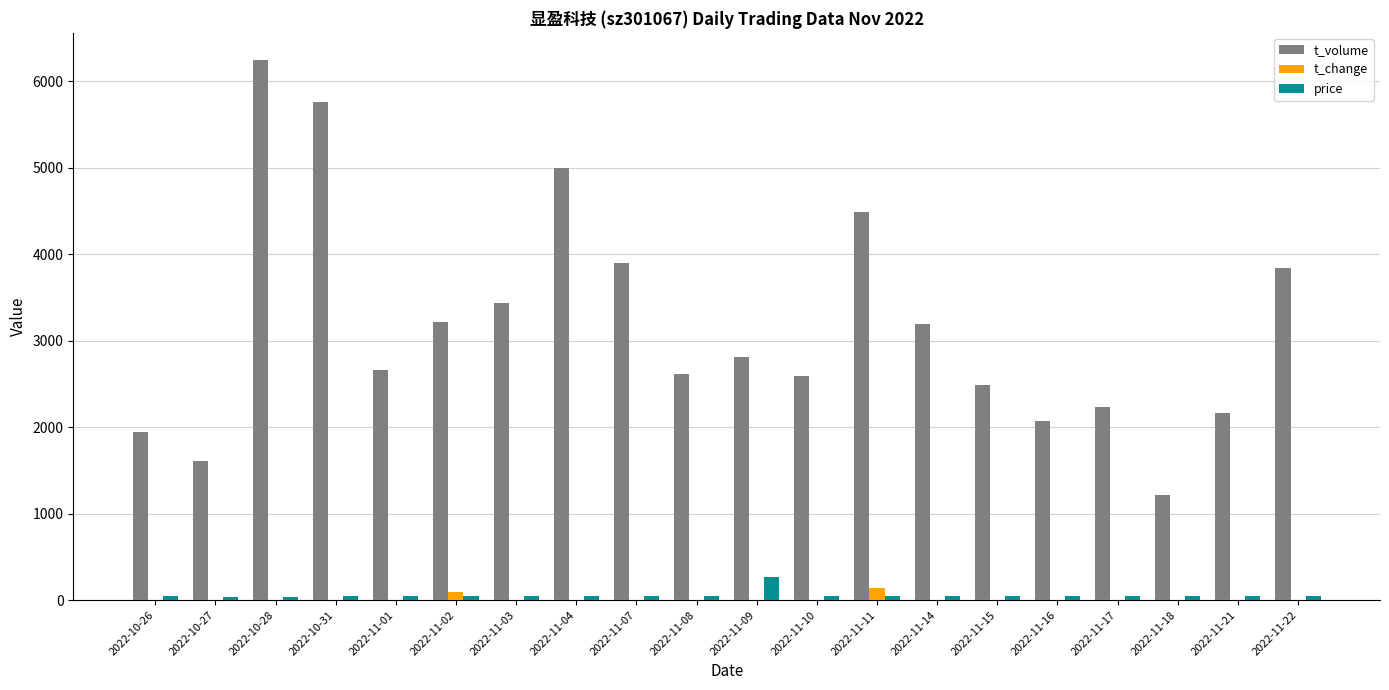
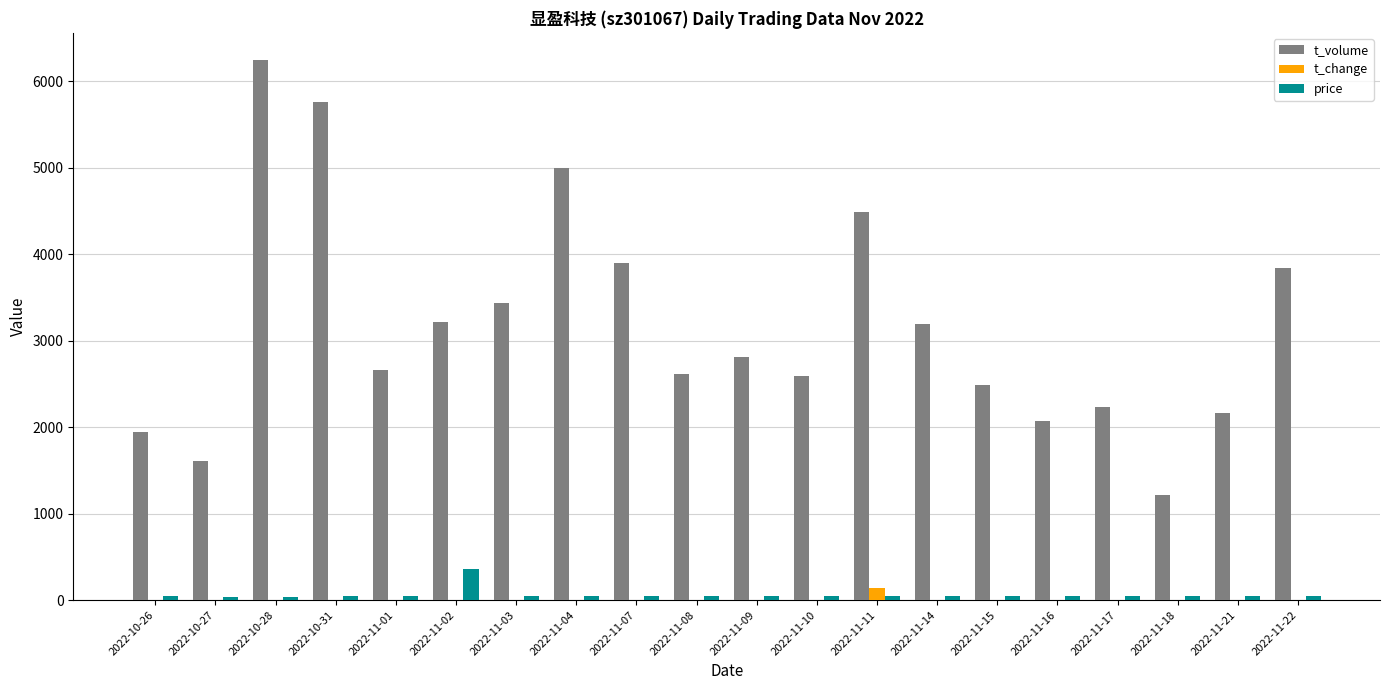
  {
    "t_volume": {
      "2022-10-26": 1900,
      "2022-10-27": 1600,
      "2022-10-28": 6200,
      "2022-10-31": 5800,
      "2022-11-01": 2700,
      "2022-11-02": 3200,
      "2022-11-03": 3400,
      "2022-11-04": 5000,
      "2022-11-07": 3900,
      "2022-11-08": 2600,
      "2022-11-09": 2800,
      "2022-11-10": 2600,
      "2022-11-11": 4500,
      "2022-11-14": 3200,
      "2022-11-15": 2500,
      "2022-11-16": 2100,
      "2022-11-17": 2200,
      "2022-11-18": 1200,
      "2022-11-21": 2200,
      "2022-11-22": 3800
    },
    "t_change": {
-     "2022-11-02": 100,
+     "2022-11-02": 0,
      "2022-11-11": 100
    },
    "price": {
      "2022-10-26": 0,
      "2022-10-27": 0,
      "2022-10-28": 0,
      "2022-10-31": 0,
      "2022-11-01": 0,
-     "2022-11-02": 0,
+     "2022-11-02": 400,
      "2022-11-03": 0,
      "2022-11-04": 0,
      "2022-11-07": 0,
      "2022-11-08": 0,
-     "2022-11-09": 300,
+     "2022-11-09": 0,
      "2022-11-10": 0,
      "2022-11-11": 0,
      "2022-11-14": 0,
      "2022-11-15": 0,
      "2022-11-16": 0,
      "2022-11-17": 0,
      "2022-11-18": 0,
      "2022-11-21": 0,
      "2022-11-22": 0
    }
  }
